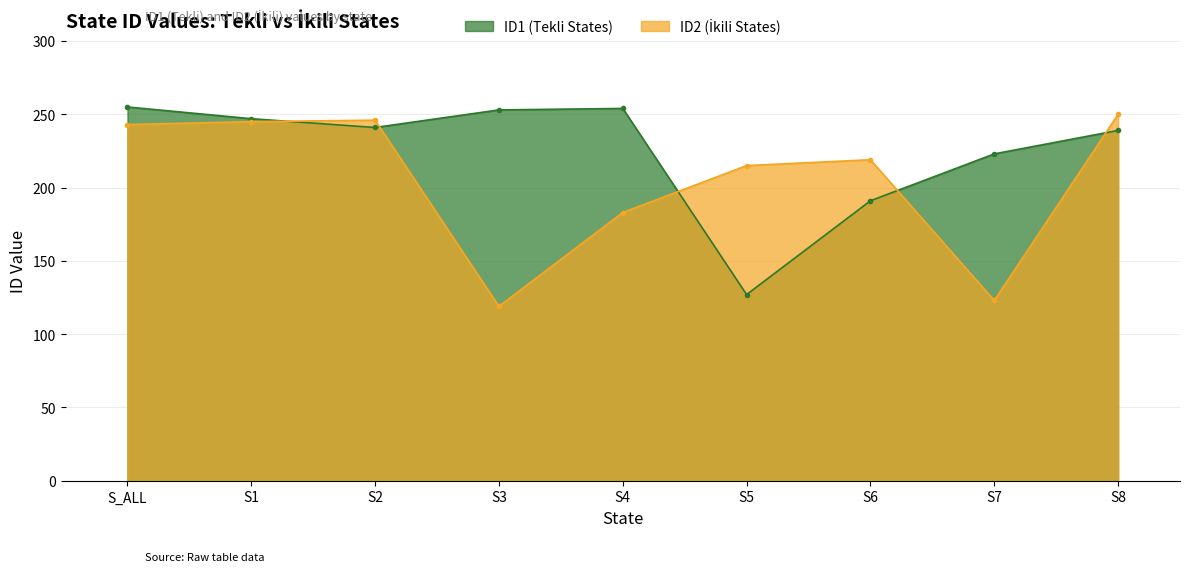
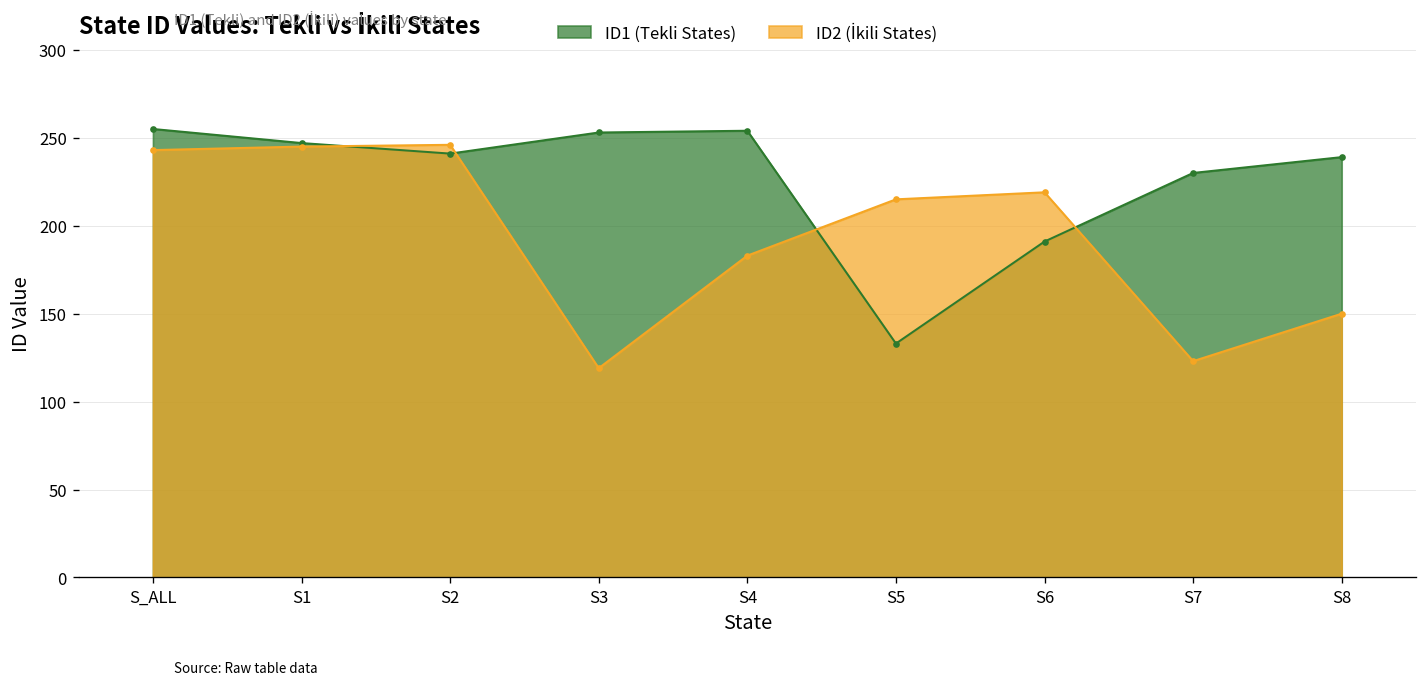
  {
    "ID1 (Tekli States)": {
      "S_ALL": 255,
      "S1": 247,
      "S2": 241,
      "S3": 253,
      "S4": 254,
-     "S5": 127,
+     "S5": 133,
      "S6": 191,
-     "S7": 223,
+     "S7": 230,
      "S8": 239
    },
    "ID2 (İkili States)": {
      "S_ALL": 243,
      "S1": 245,
      "S2": 246,
      "S3": 119,
      "S4": 183,
      "S5": 215,
      "S6": 219,
      "S7": 123,
-     "S8": 250
+     "S8": 150
    }
  }
